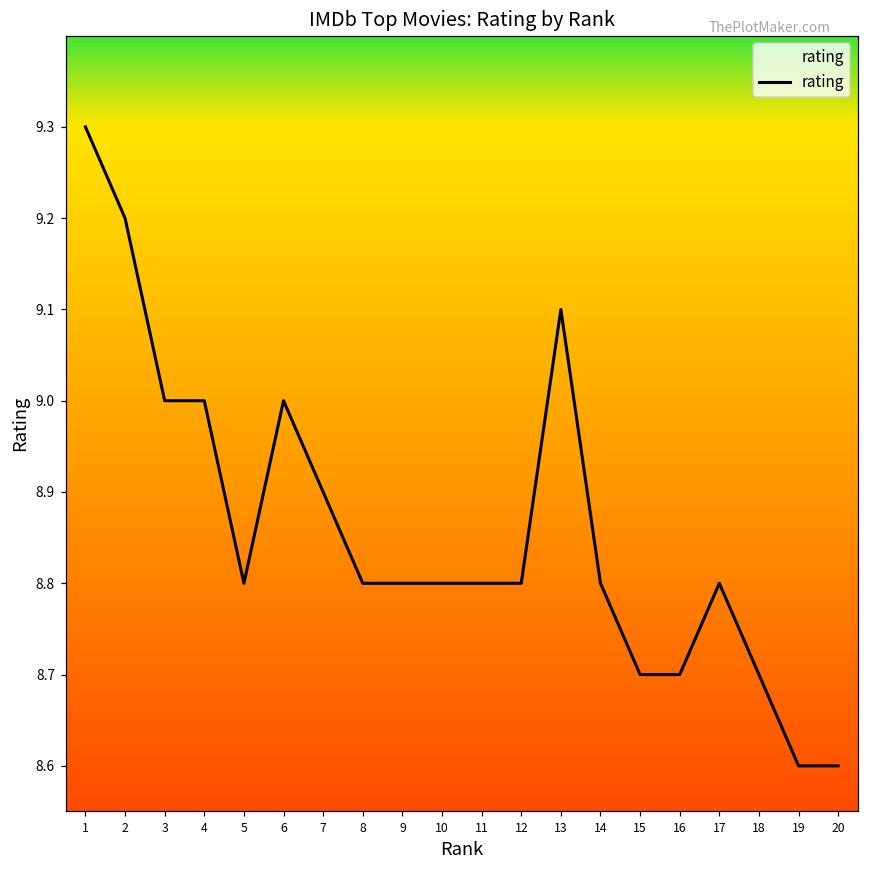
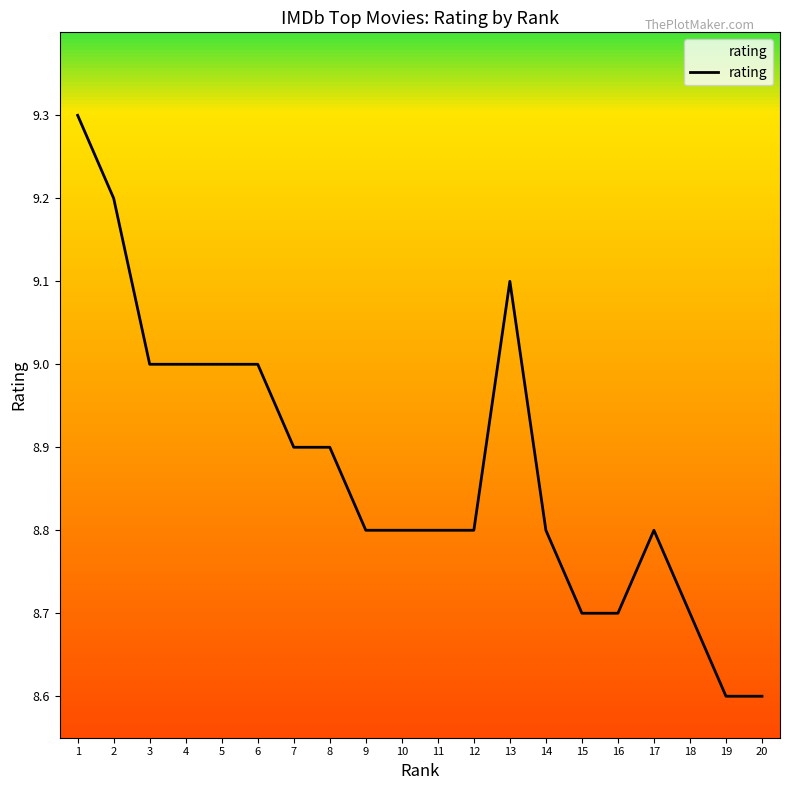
  {
    "1": 9.3,
    "2": 9.2,
    "3": 9.0,
    "4": 9.0,
-   "5": 8.8,
+   "5": 9.0,
    "6": 9.0,
    "7": 8.9,
-   "8": 8.8,
+   "8": 8.9,
    "9": 8.8,
    "10": 8.8,
    "11": 8.8,
    "12": 8.8,
    "13": 9.1,
    "14": 8.8,
    "15": 8.7,
    "16": 8.7,
    "17": 8.8,
    "18": 8.7,
    "19": 8.6,
    "20": 8.6
  }
